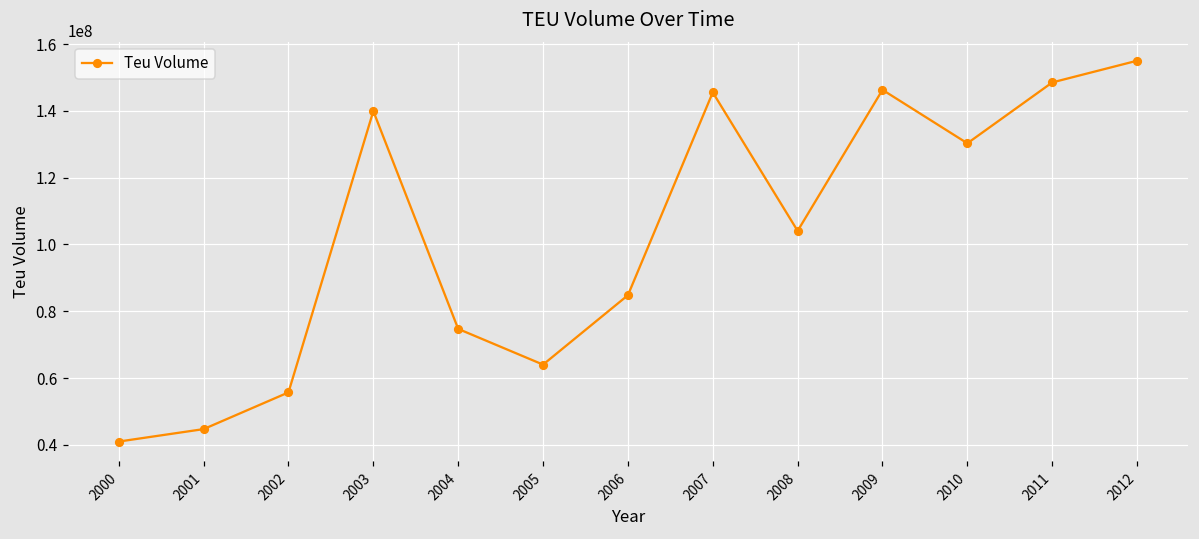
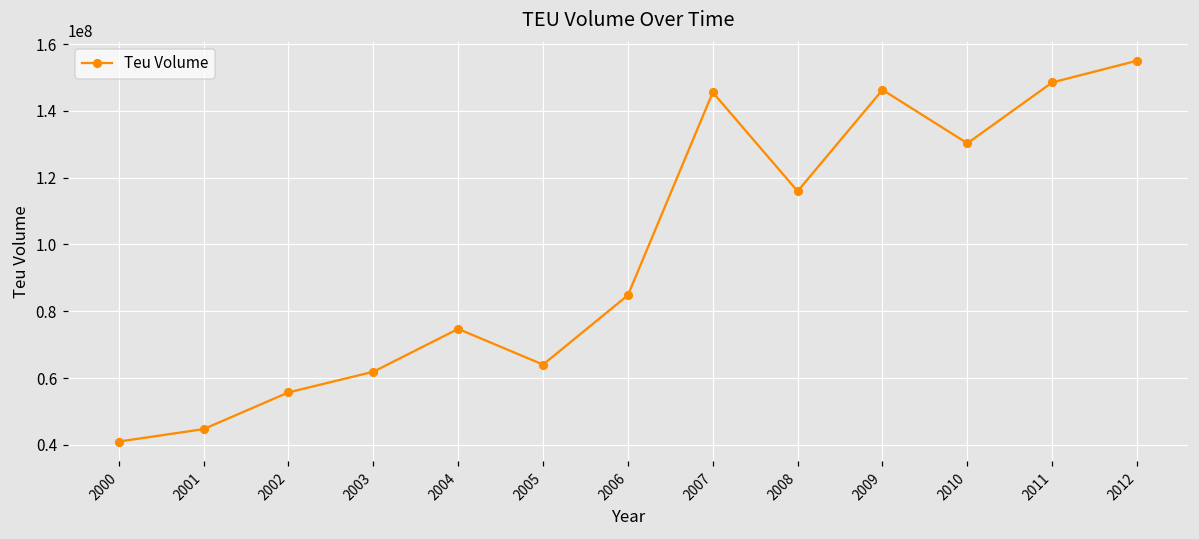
  {
    "2000": 41000000,
    "2001": 45000000,
    "2002": 56000000,
-   "2003": 140000000,
+   "2003": 62000000,
    "2004": 75000000,
    "2005": 64000000,
    "2006": 85000000,
    "2007": 146000000,
-   "2008": 104000000,
+   "2008": 116000000,
    "2009": 146000000,
    "2010": 130000000,
    "2011": 149000000,
    "2012": 155000000
  }
